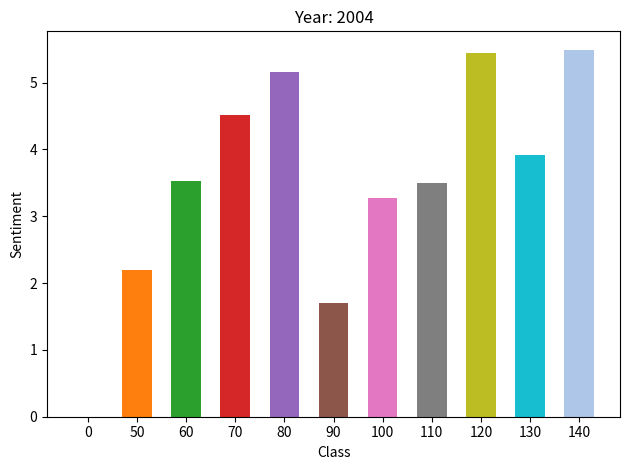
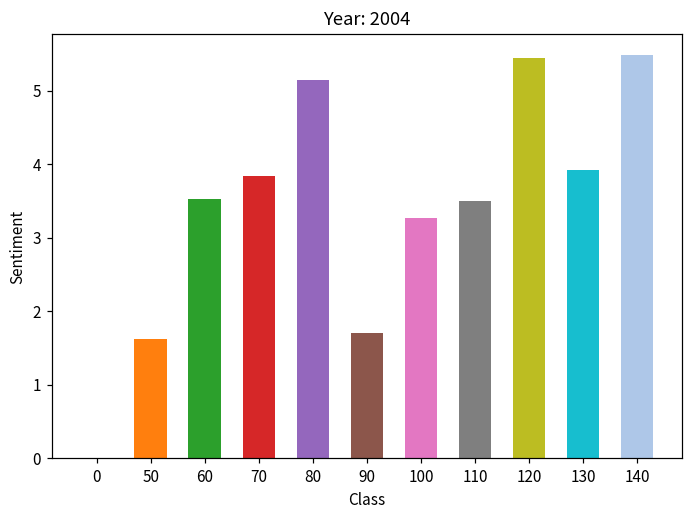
  {
    "0": 0.0,
-   "50": 2.2,
+   "50": 1.6,
    "60": 3.5,
-   "70": 4.5,
+   "70": 3.8,
    "80": 5.2,
    "90": 1.7,
    "100": 3.3,
    "110": 3.5,
    "120": 5.4,
    "130": 3.9,
    "140": 5.5
  }
